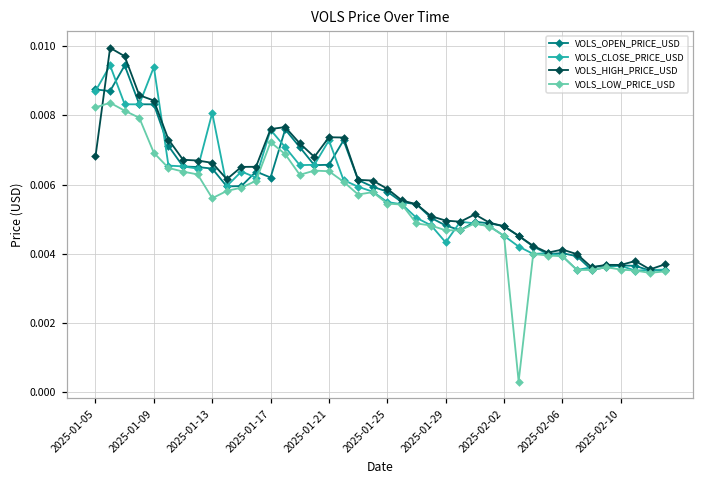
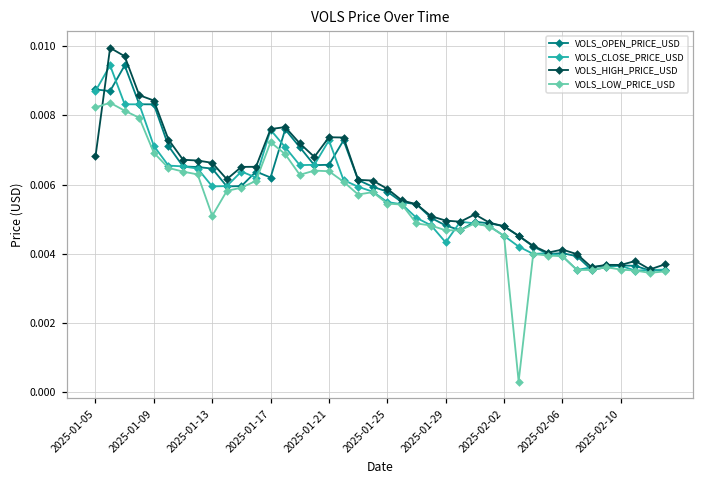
  {
    "VOLS_OPEN_PRICE_USD": {
      "2025-01-09": 0.0083,
      "2025-01-13": 0.0065,
      "2025-01-17": 0.0062,
      "2025-01-21": 0.0066,
      "2025-01-25": 0.0058,
      "2025-01-29": 0.0048,
      "2025-02-06": 0.0040
    },
    "VOLS_CLOSE_PRICE_USD": {
-     "2025-01-09": 0.0094,
-     "2025-01-13": 0.0081,
+     "2025-01-09": 0.0071,
+     "2025-01-13": 0.0059,
      "2025-01-21": 0.0073,
      "2025-01-29": 0.0043
    },
    "VOLS_HIGH_PRICE_USD": {
      "2025-01-05": 0.0068,
      "2025-01-09": 0.0084,
      "2025-01-13": 0.0066,
      "2025-01-21": 0.0074,
      "2025-01-25": 0.0059,
      "2025-01-29": 0.0050,
      "2025-02-06": 0.0041
    },
    "VOLS_LOW_PRICE_USD": {
      "2025-01-05": 0.0082,
      "2025-01-09": 0.0069,
-     "2025-01-13": 0.0056,
+     "2025-01-13": 0.0051,
      "2025-01-17": 0.0072,
      "2025-01-21": 0.0064,
      "2025-01-29": 0.0047,
      "2025-02-10": 0.0035
    }
  }
